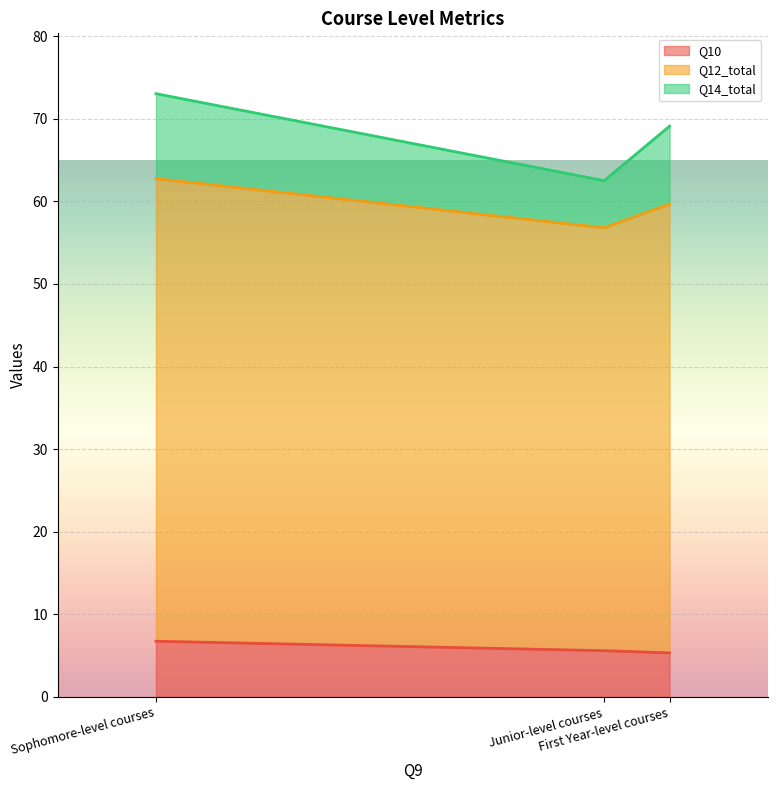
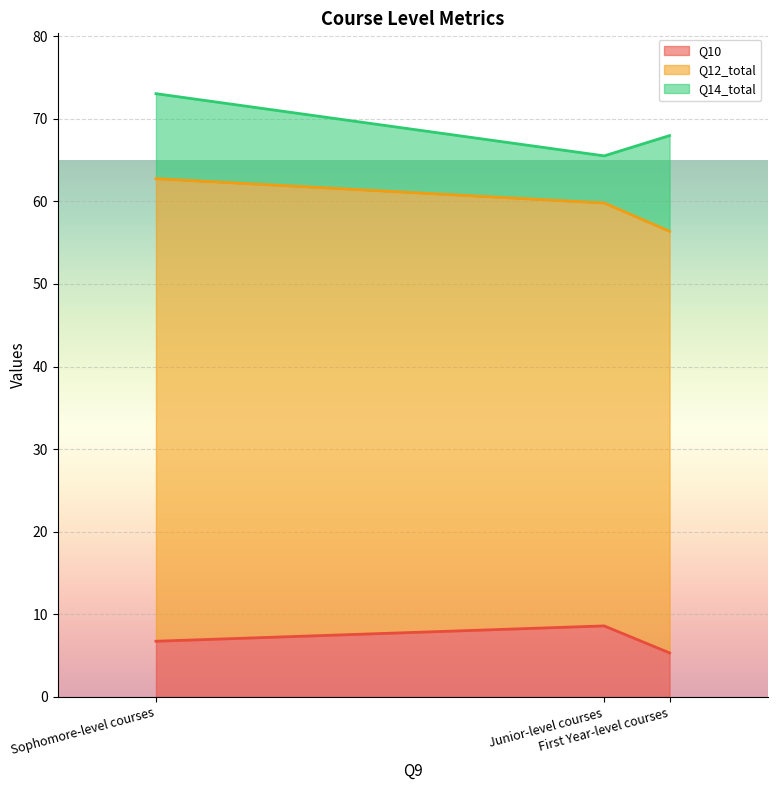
  {
    "Q10": {
      "Sophomore-level courses": 7,
-     "Junior-level courses": 6,
+     "Junior-level courses": 9,
      "First Year-level courses": 5
    },
    "Q12_total": {
      "Sophomore-level courses": 56,
      "Junior-level courses": 51,
-     "First Year-level courses": 54
+     "First Year-level courses": 51
    },
    "Q14_total": {
      "Sophomore-level courses": 10,
      "Junior-level courses": 6,
-     "First Year-level courses": 9
+     "First Year-level courses": 12
    }
  }
